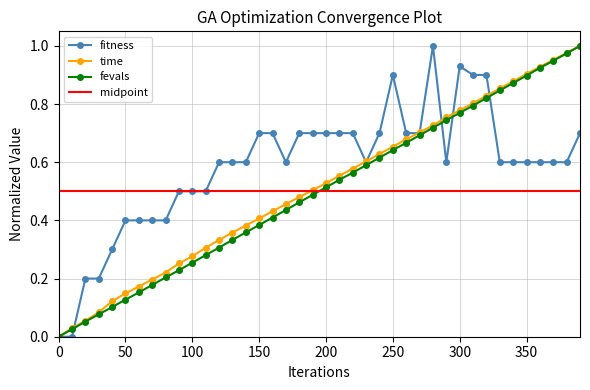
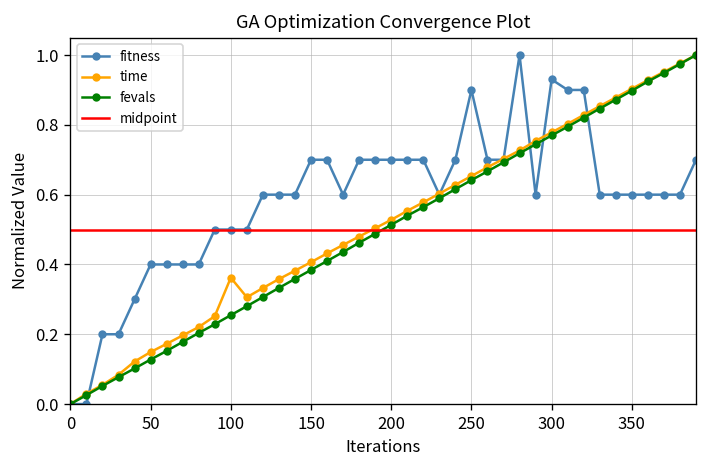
  {
    "fitness": {
      "50": 0.40,
      "100": 0.50,
      "150": 0.70,
      "200": 0.70,
      "250": 0.90,
      "300": 0.93,
      "350": 0.60
    },
    "time": {
      "50": 0.15,
-     "100": 0.28,
+     "100": 0.36,
      "150": 0.41,
      "200": 0.53,
      "250": 0.65,
      "300": 0.78
    },
    "fevals": {
      "50": 0.13,
      "100": 0.25,
      "150": 0.38,
      "200": 0.51,
      "250": 0.64,
      "300": 0.77
    }
  }
